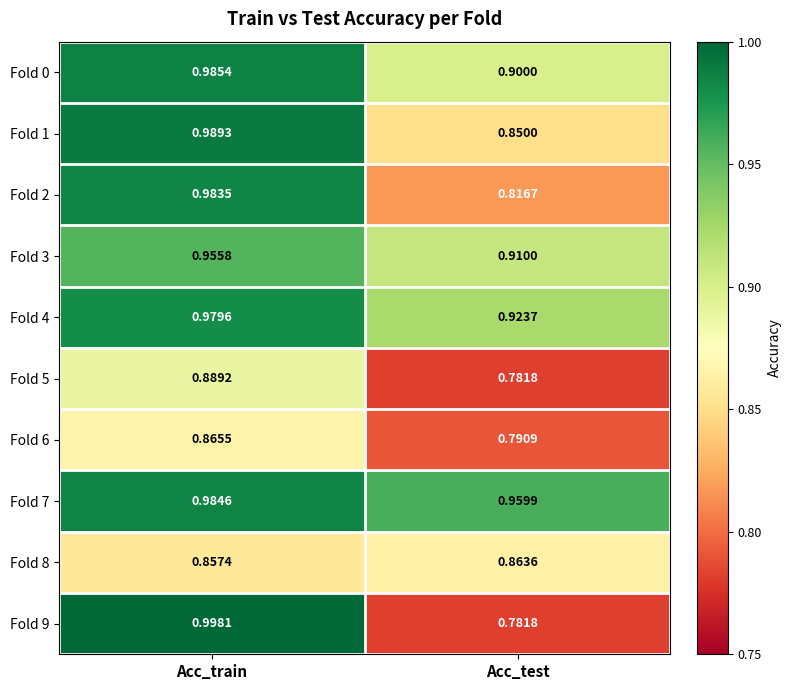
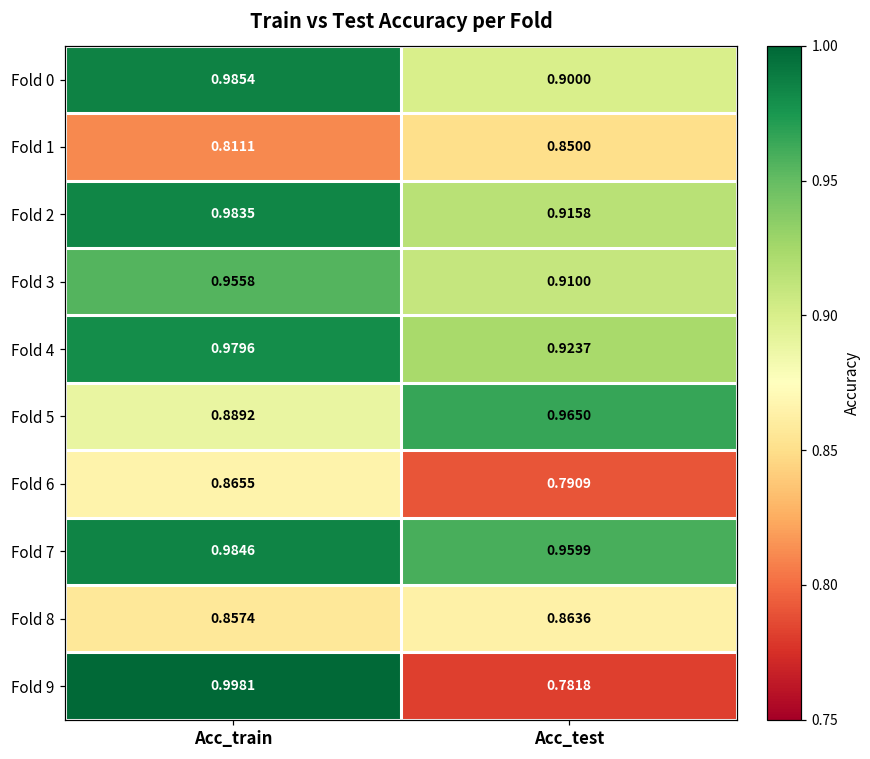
  {
    "Fold 0": {
      "Acc_train": 0.9854,
      "Acc_test": 0.9000
    },
    "Fold 1": {
-     "Acc_train": 0.9893,
+     "Acc_train": 0.8111,
      "Acc_test": 0.8500
    },
    "Fold 2": {
      "Acc_train": 0.9835,
-     "Acc_test": 0.8167
+     "Acc_test": 0.9158
    },
    "Fold 3": {
      "Acc_train": 0.9558,
      "Acc_test": 0.9100
    },
    "Fold 4": {
      "Acc_train": 0.9796,
      "Acc_test": 0.9237
    },
    "Fold 5": {
      "Acc_train": 0.8892,
-     "Acc_test": 0.7818
+     "Acc_test": 0.9650
    },
    "Fold 6": {
      "Acc_train": 0.8655,
      "Acc_test": 0.7909
    },
    "Fold 7": {
      "Acc_train": 0.9846,
      "Acc_test": 0.9599
    },
    "Fold 8": {
      "Acc_train": 0.8574,
      "Acc_test": 0.8636
    },
    "Fold 9": {
      "Acc_train": 0.9981,
      "Acc_test": 0.7818
    }
  }
